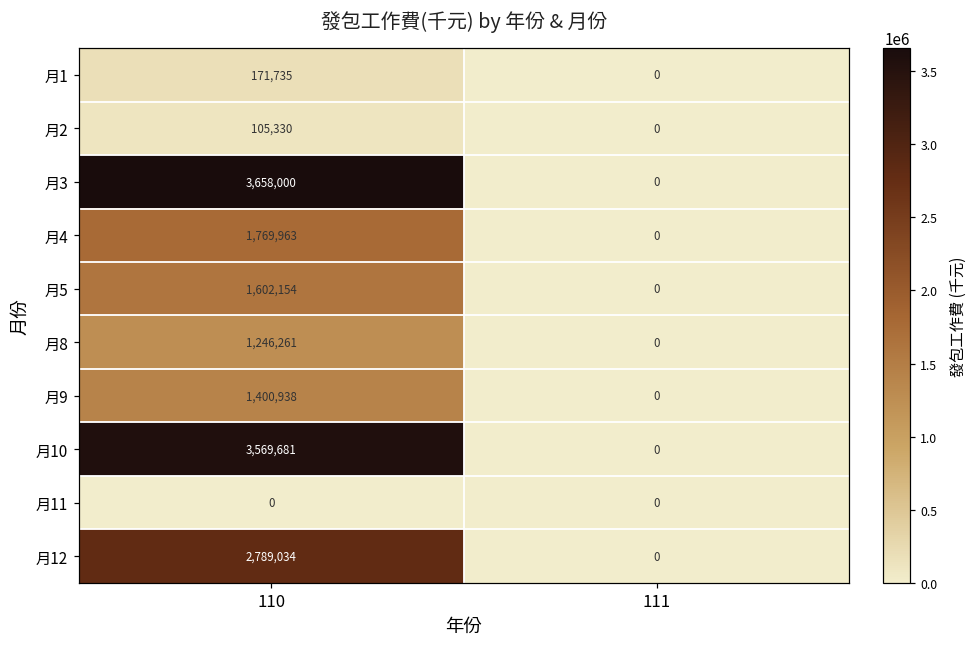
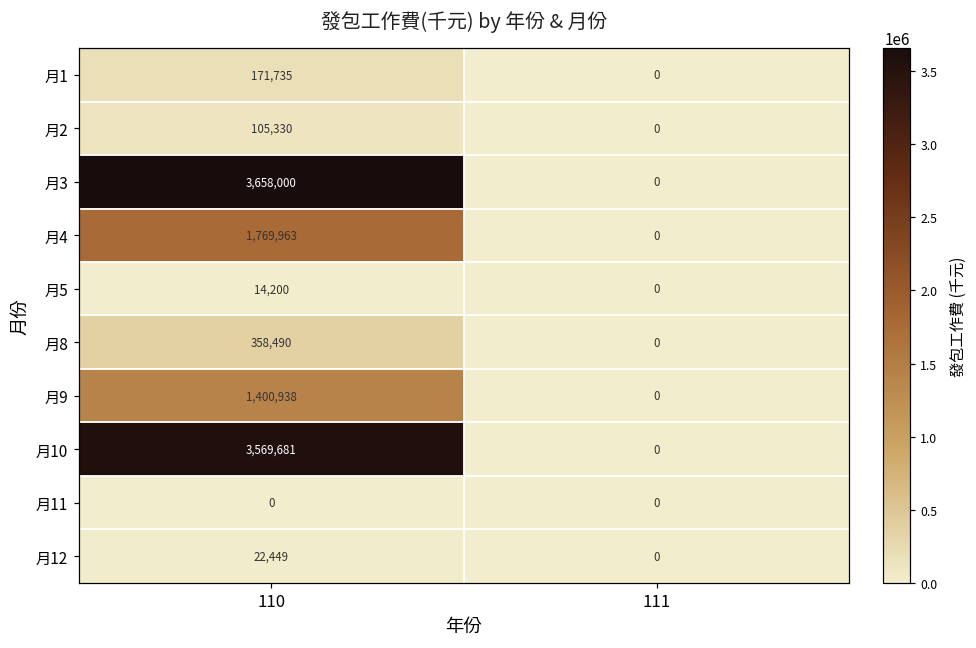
  {
    "月1": {
      "110": "171,735",
      "111": "0"
    },
    "月2": {
      "110": "105,330",
      "111": "0"
    },
    "月3": {
      "110": "3,658,000",
      "111": "0"
    },
    "月4": {
      "110": "1,769,963",
      "111": "0"
    },
    "月5": {
-     "110": "1,602,154",
+     "110": "14,200",
      "111": "0"
    },
    "月8": {
-     "110": "1,246,261",
+     "110": "358,490",
      "111": "0"
    },
    "月9": {
      "110": "1,400,938",
      "111": "0"
    },
    "月10": {
      "110": "3,569,681",
      "111": "0"
    },
    "月11": {
      "110": "0",
      "111": "0"
    },
    "月12": {
-     "110": "2,789,034",
+     "110": "22,449",
      "111": "0"
    }
  }
